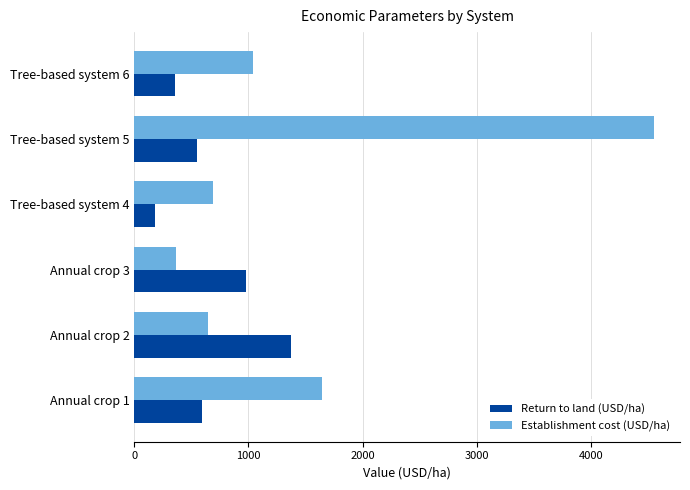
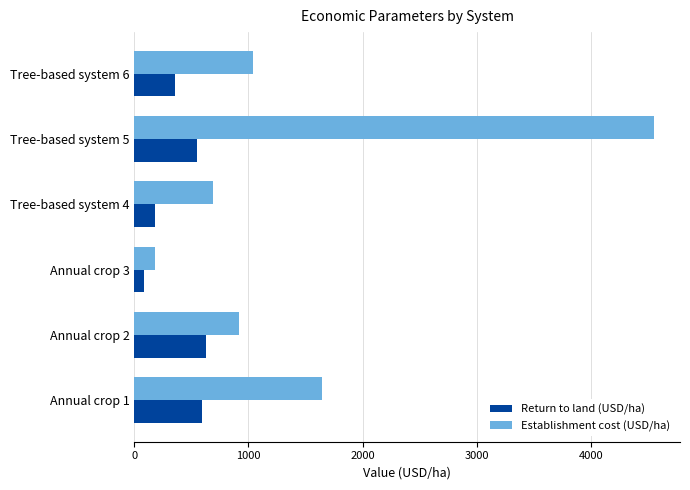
  {
    "Return to land (USD/ha)": {
      "Tree-based system 6": 360,
      "Tree-based system 5": 550,
      "Tree-based system 4": 180,
-     "Annual crop 3": 980,
-     "Annual crop 2": 1370,
+     "Annual crop 3": 90,
+     "Annual crop 2": 630,
      "Annual crop 1": 590
    },
    "Establishment cost (USD/ha)": {
      "Tree-based system 6": 1040,
      "Tree-based system 5": 4550,
      "Tree-based system 4": 690,
-     "Annual crop 3": 370,
-     "Annual crop 2": 640,
+     "Annual crop 3": 180,
+     "Annual crop 2": 910,
      "Annual crop 1": 1650
    }
  }
